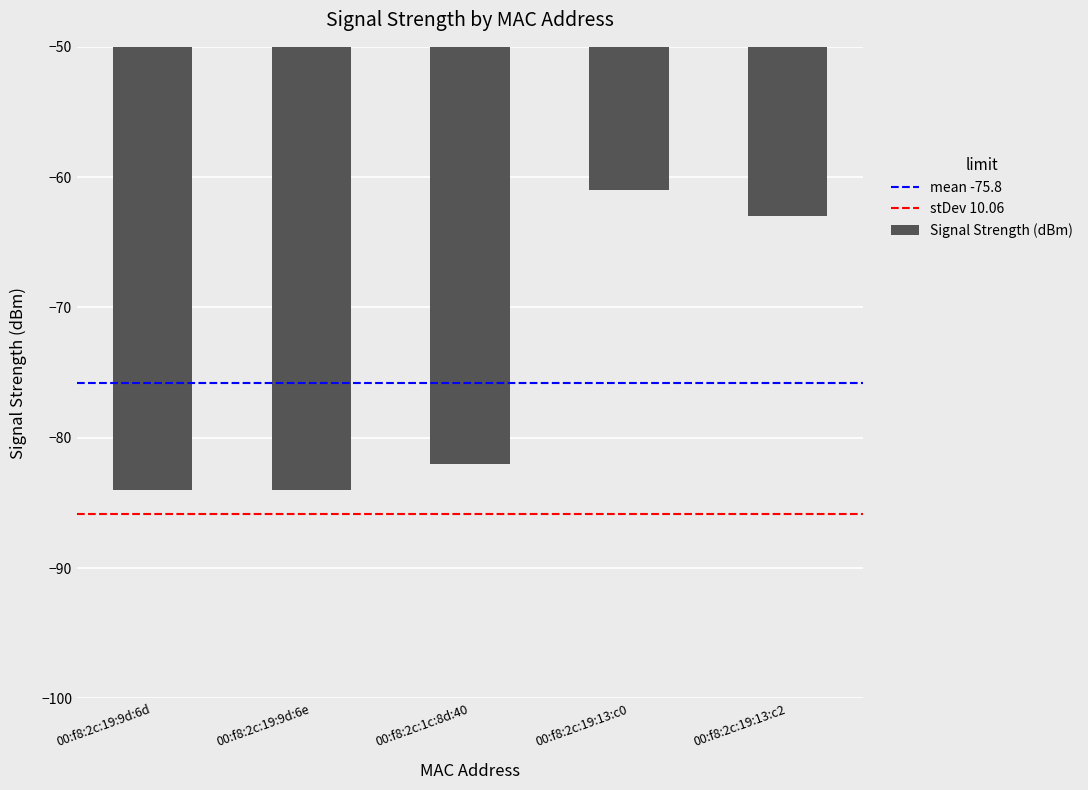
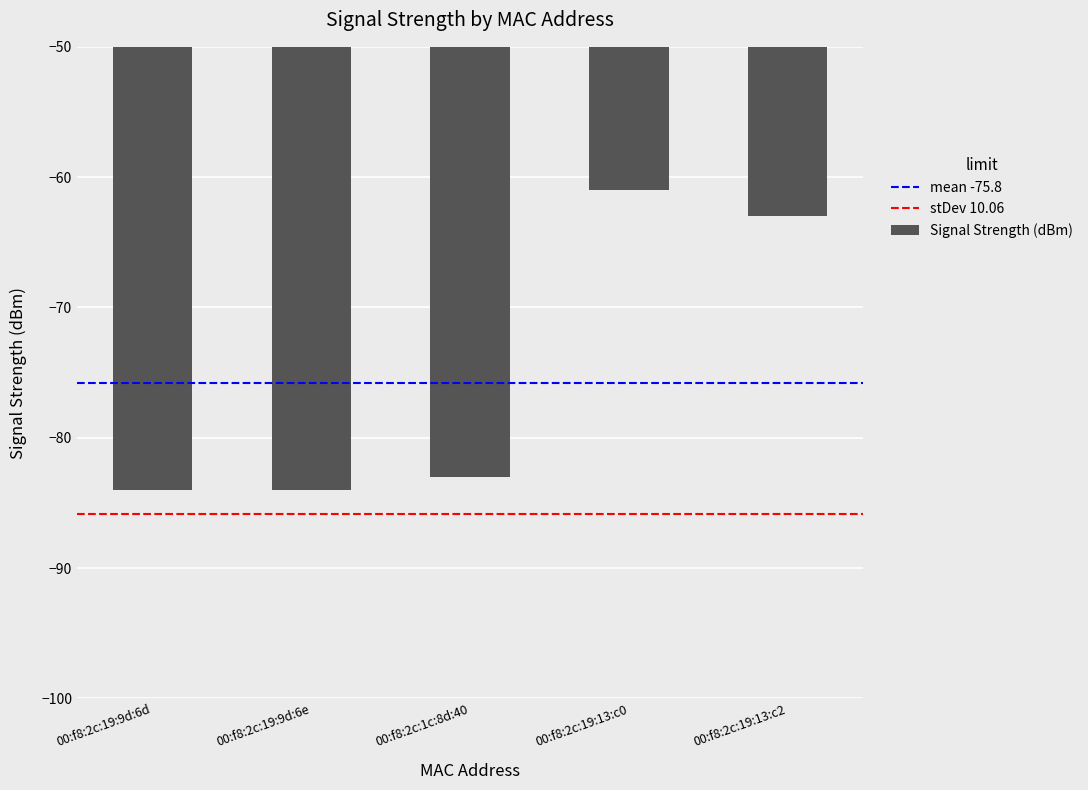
  {
    "00:f8:2c:19:9d:6d": -84,
    "00:f8:2c:19:9d:6e": -84,
-   "00:f8:2c:1c:8d:40": -82,
+   "00:f8:2c:1c:8d:40": -83,
    "00:f8:2c:19:13:c0": -61,
    "00:f8:2c:19:13:c2": -63
  }
